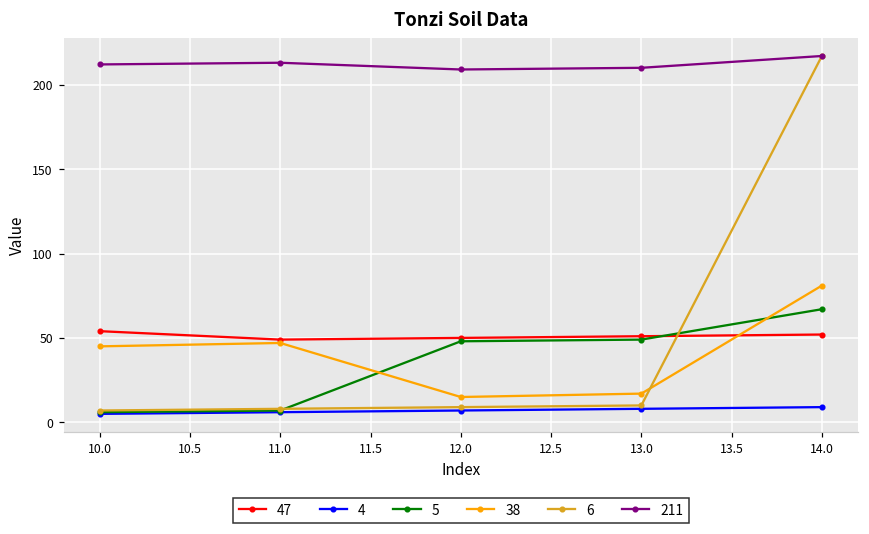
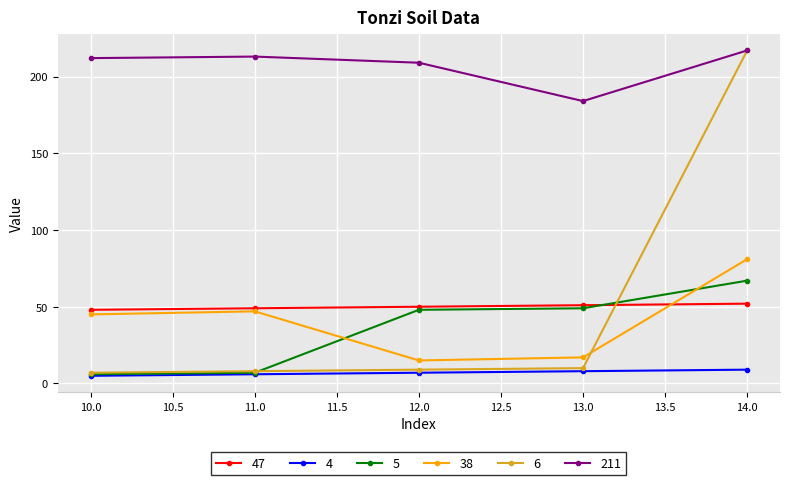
  {
    "47": {
-     "10.0": 54,
+     "10.0": 48,
      "11.0": 49,
      "12.0": 50,
      "13.0": 51,
      "14.0": 52
    },
    "4": {
      "12.0": 7,
      "13.0": 8,
      "14.0": 9
    },
    "5": {
      "12.0": 48,
      "13.0": 49,
      "14.0": 67
    },
    "211": {
      "10.0": 212,
      "11.0": 213,
      "12.0": 209,
-     "13.0": 210
+     "13.0": 184
    }
  }
